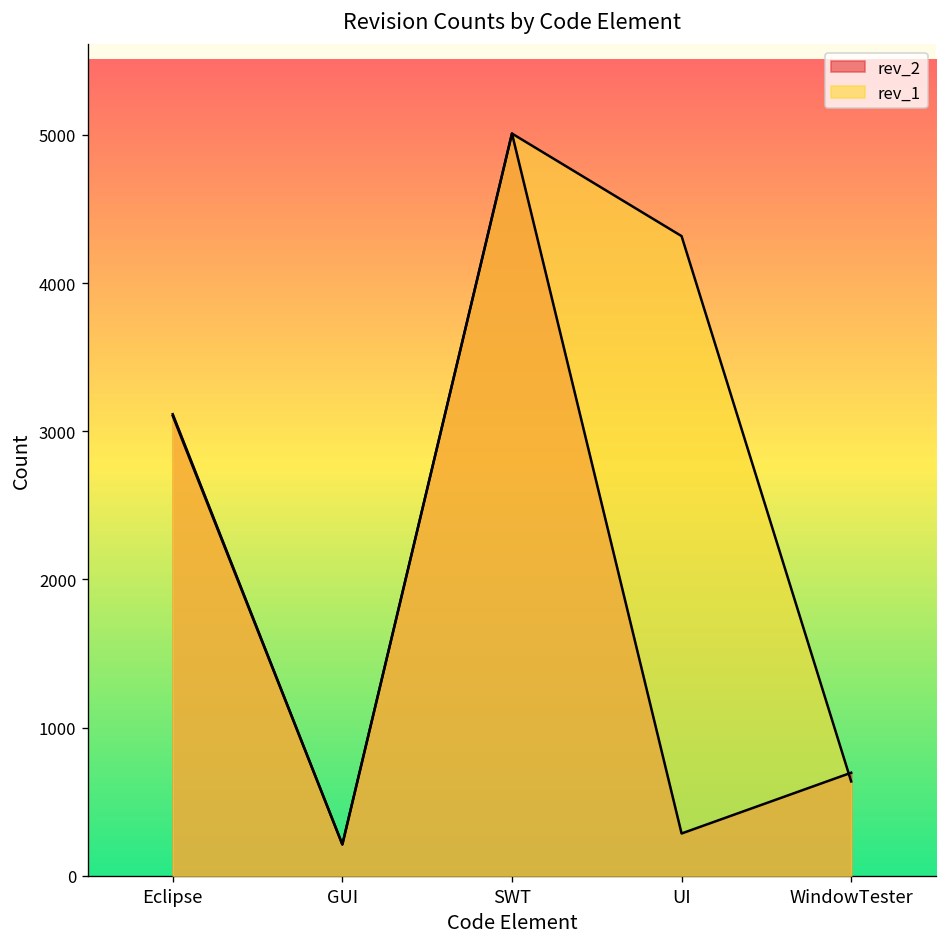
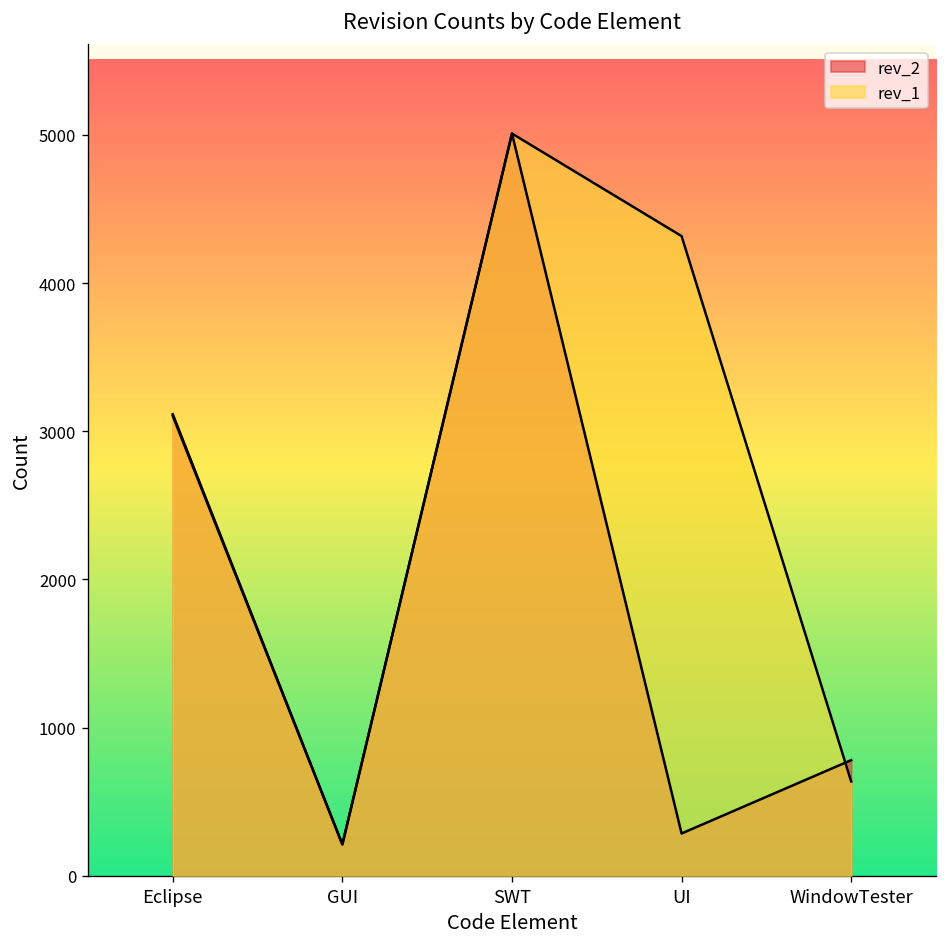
  {
    "rev_2": {
      "UI": 290,
-     "WindowTester": 700
+     "WindowTester": 780
    },
    "rev_1": {
      "UI": 4320,
      "WindowTester": 640
    }
  }
